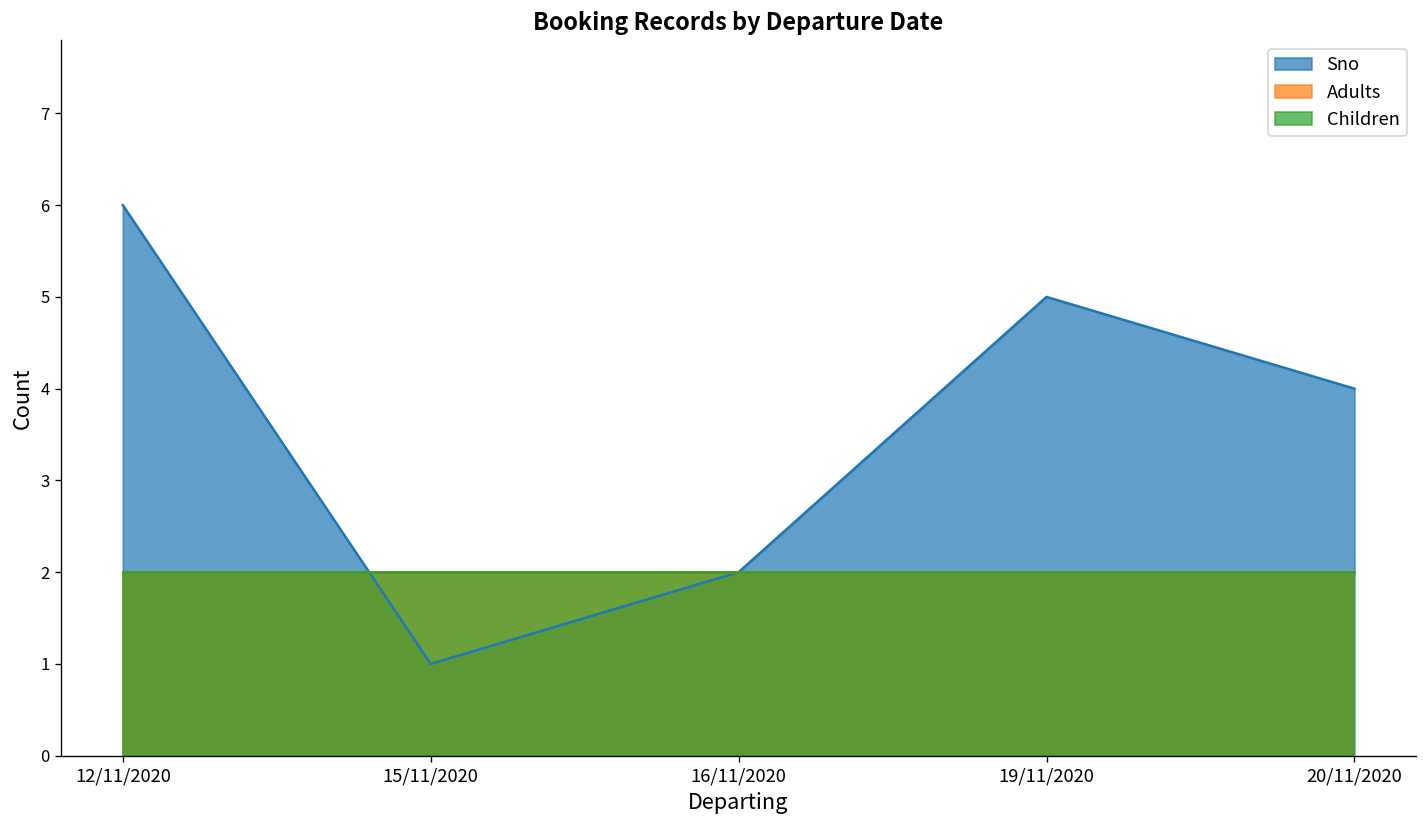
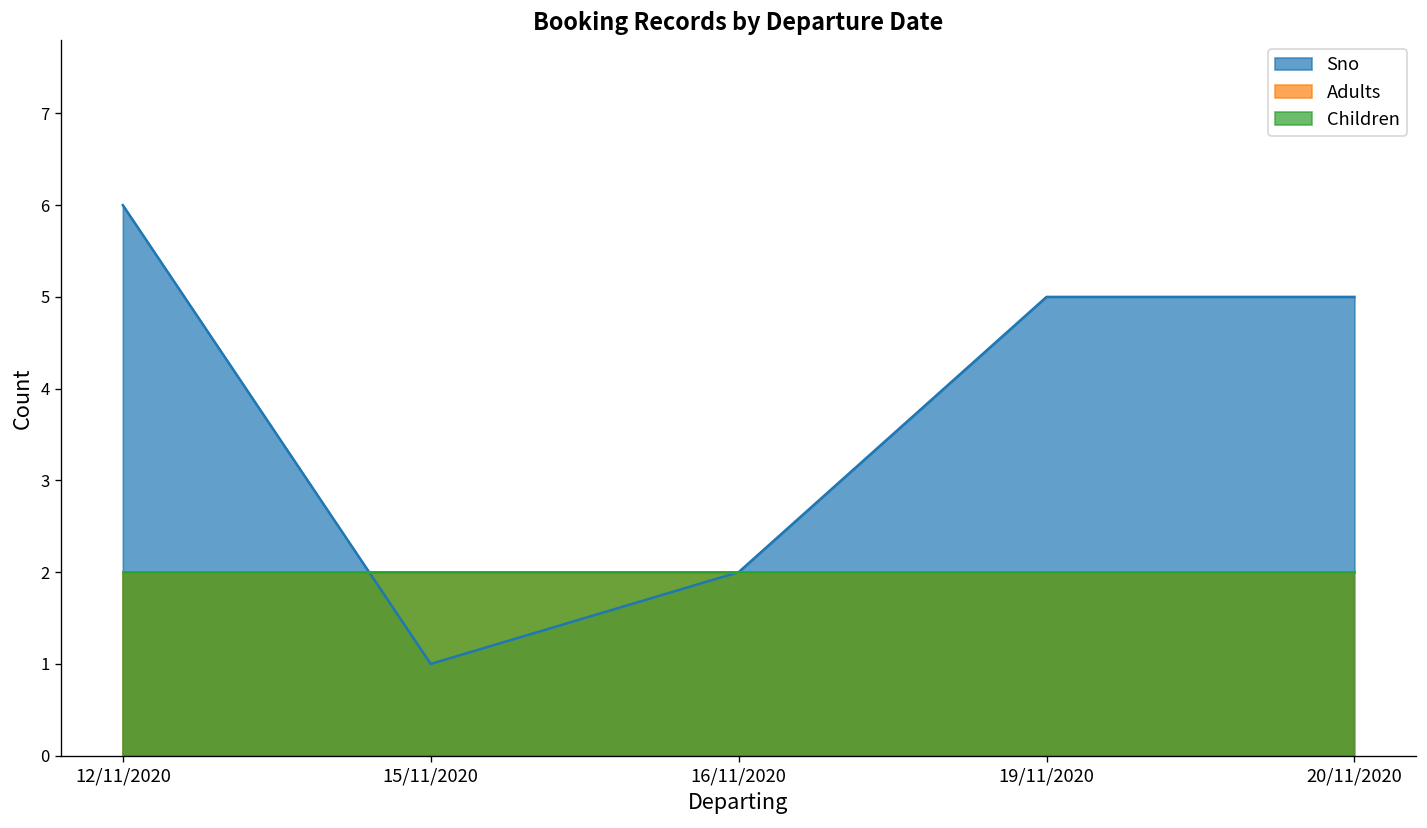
  {
    "Sno": {
      "12/11/2020": 6,
      "15/11/2020": 1,
      "19/11/2020": 5,
-     "20/11/2020": 4
+     "20/11/2020": 5
    },
    "Children": {
      "12/11/2020": 2,
      "15/11/2020": 2,
      "19/11/2020": 2,
      "20/11/2020": 2
    }
  }
